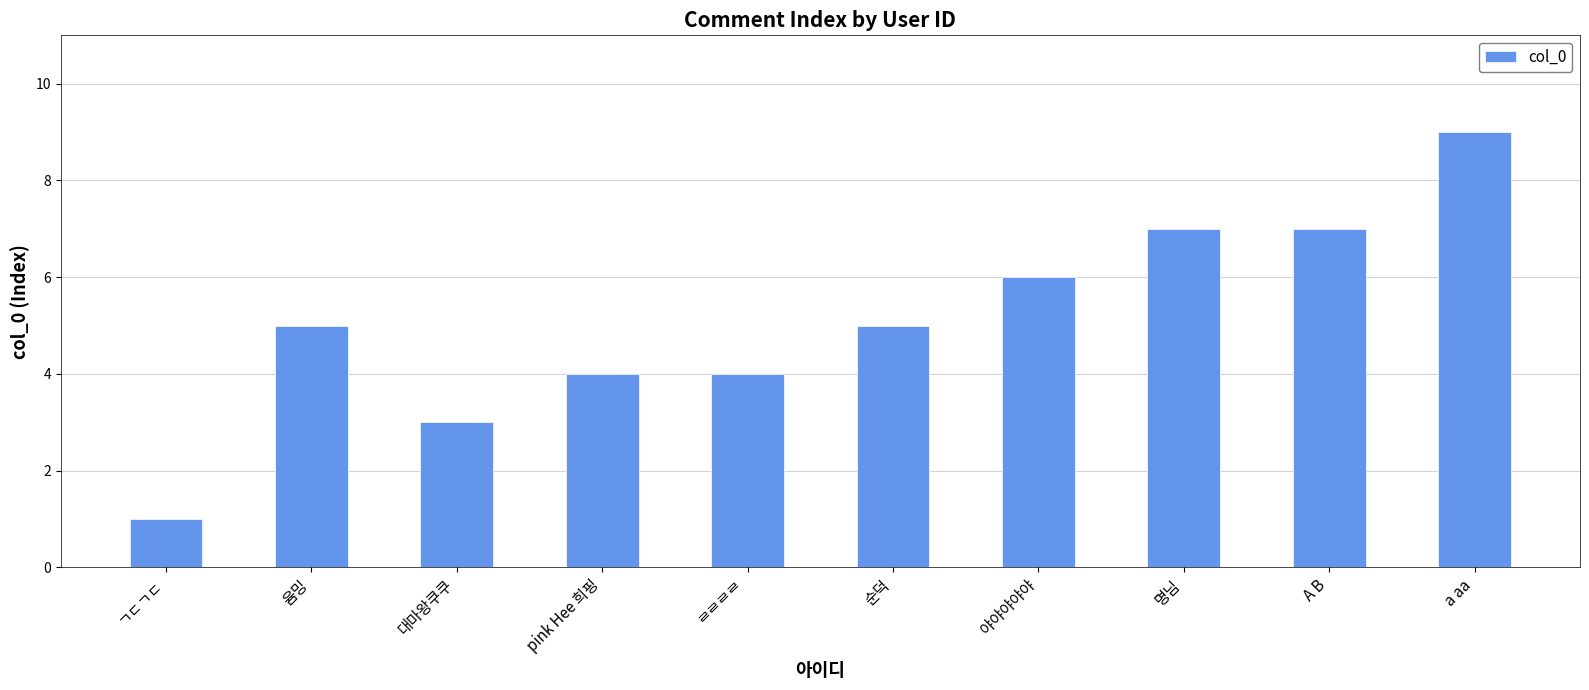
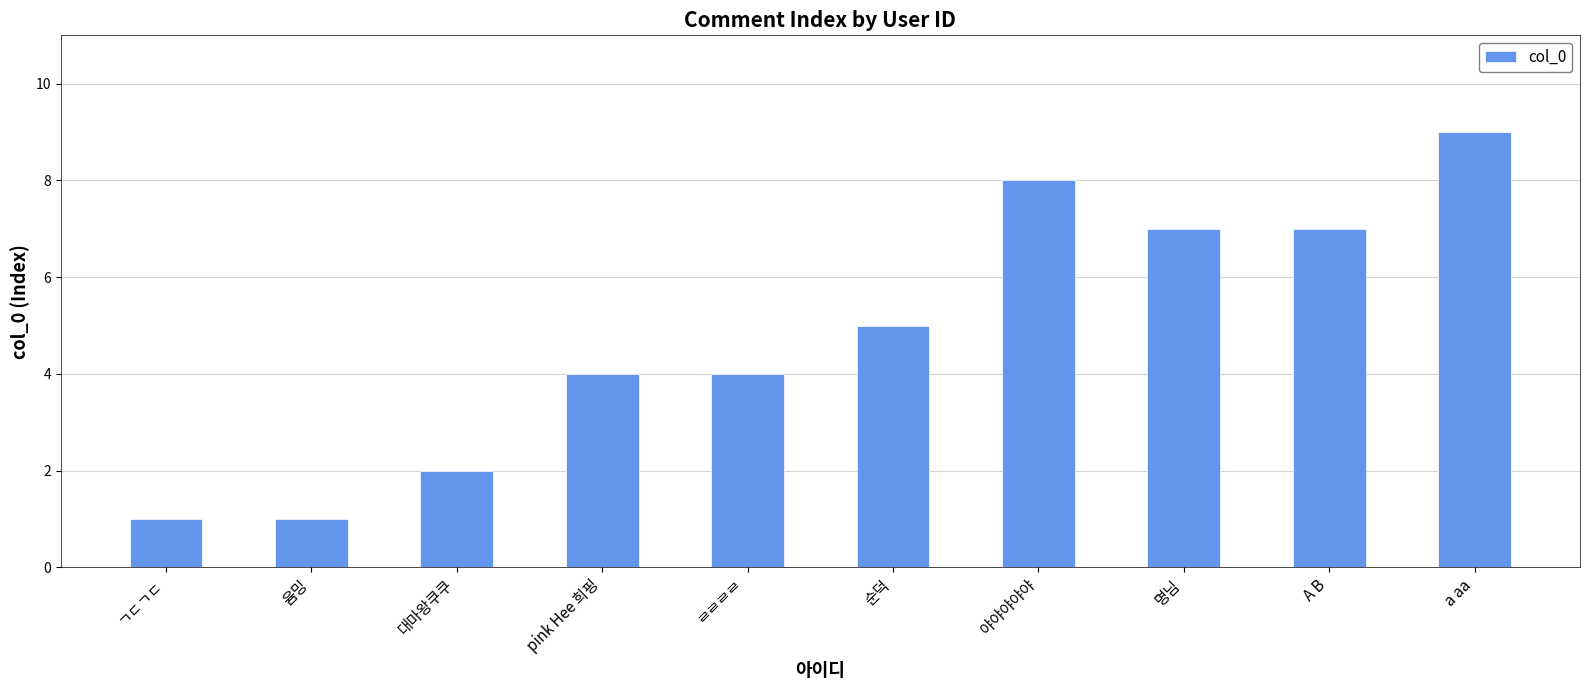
  {
    "ㄱㄷㄱㄷ": 1,
-   "윰밍": 5,
-   "대마왕쿠쿠": 3,
+   "윰밍": 1,
+   "대마왕쿠쿠": 2,
    "pink Hee 희핑": 4,
    "ᄅᄅᄅᄅ": 4,
    "순덕": 5,
-   "야야야야야": 6,
+   "야야야야야": 8,
    "명님": 7,
    "A B": 7,
    "a aa": 9
  }
